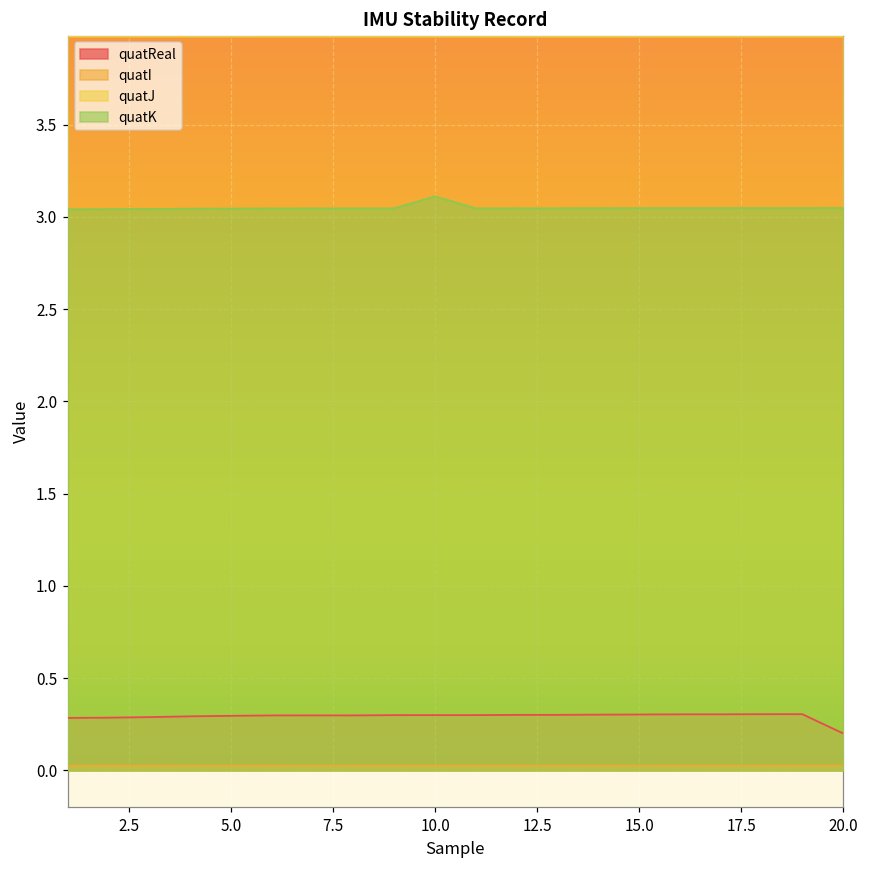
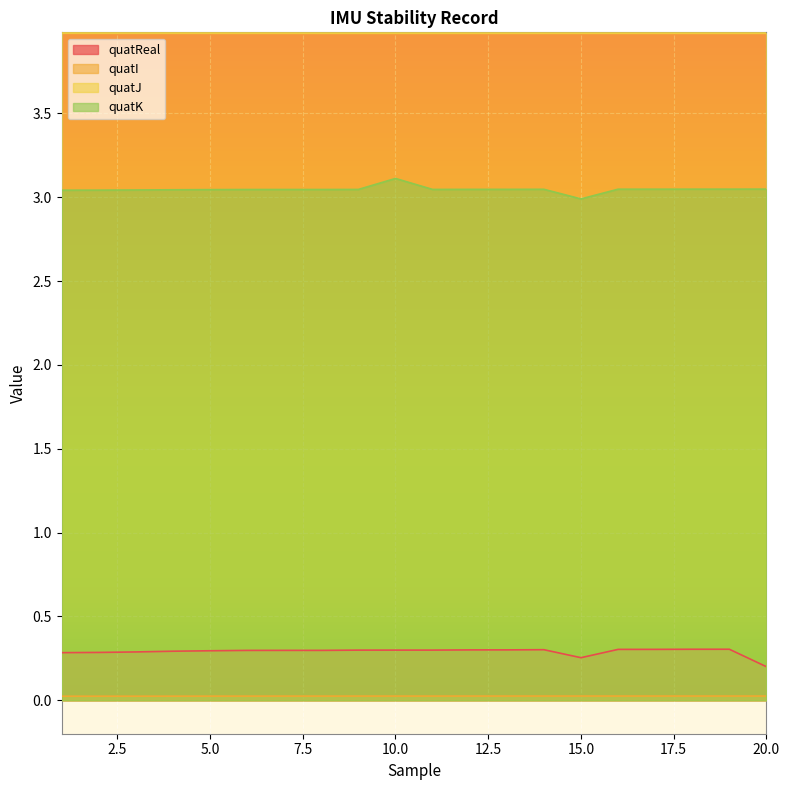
  {
    "quatReal": {
      "5.0": 0.30,
      "10.0": 0.30,
-     "15.0": 0.30,
+     "15.0": 0.25,
      "20.0": 0.20
    },
    "quatK": {
      "5.0": 3.05,
      "10.0": 3.11,
-     "15.0": 3.05,
+     "15.0": 2.99,
      "20.0": 3.05
    }
  }
